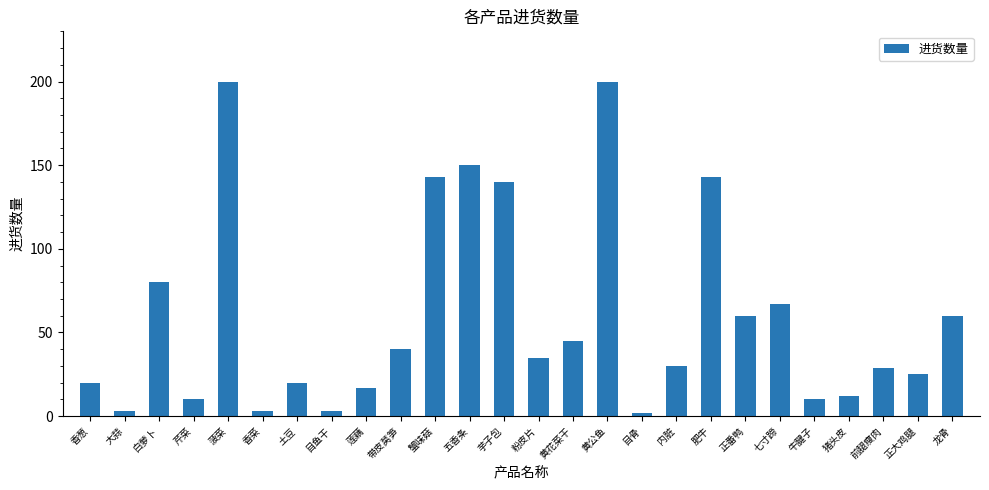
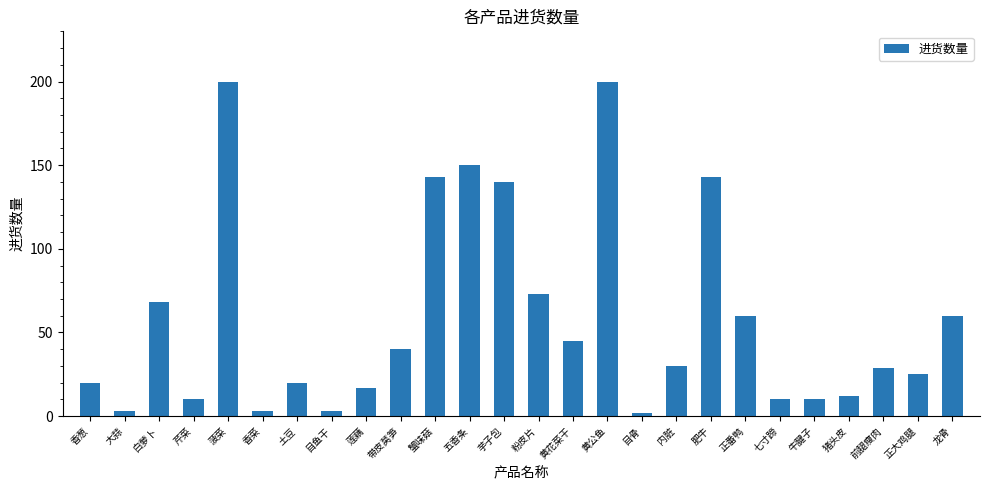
  {
    "香葱": 20,
    "大蒜": 3,
-   "白萝卜": 80,
+   "白萝卜": 68,
    "芹菜": 10,
    "菠菜": 200,
    "香菜": 3,
    "土豆": 20,
    "目鱼干": 3,
    "莲藕": 17,
    "带皮莴笋": 40,
    "蟹味菇": 143,
    "五香条": 150,
    "芋子包": 140,
-   "粉皮片": 35,
+   "粉皮片": 73,
    "黄花菜干": 45,
    "黄公鱼": 200,
    "目骨": 2,
    "内脏": 30,
    "肥牛": 143,
    "正番鸭": 60,
-   "七寸蹄": 67,
+   "七寸蹄": 10,
    "牛腱子": 10,
    "猪头皮": 12,
    "前腿瘦肉": 29,
    "正大鸡腿": 25,
    "龙骨": 60
  }
